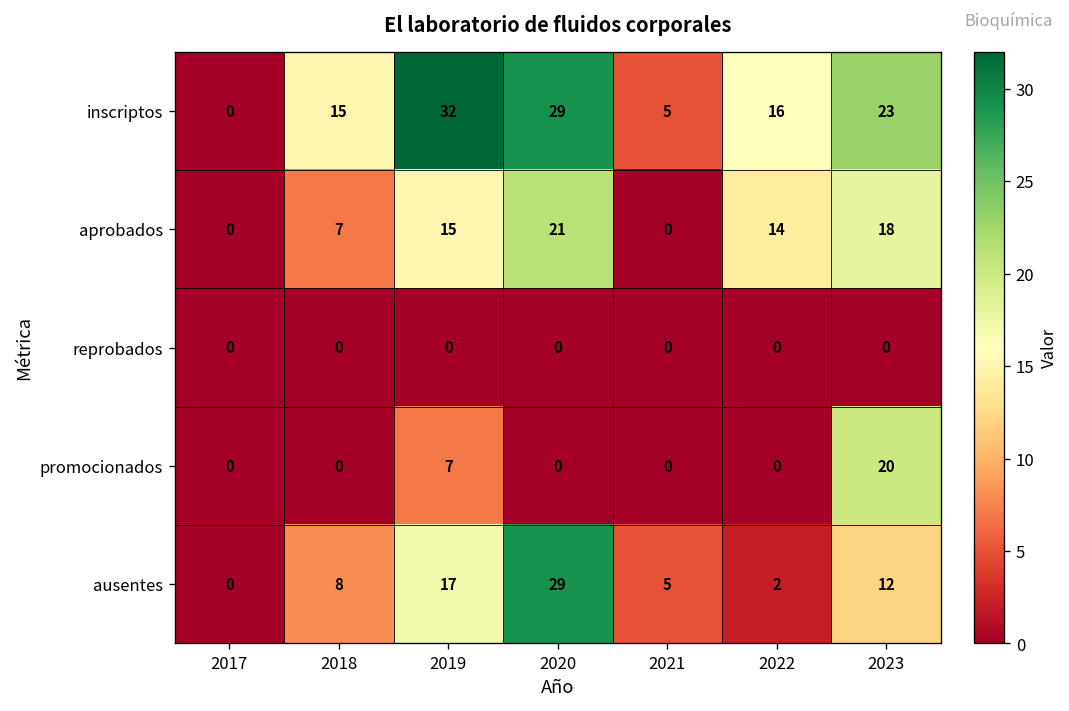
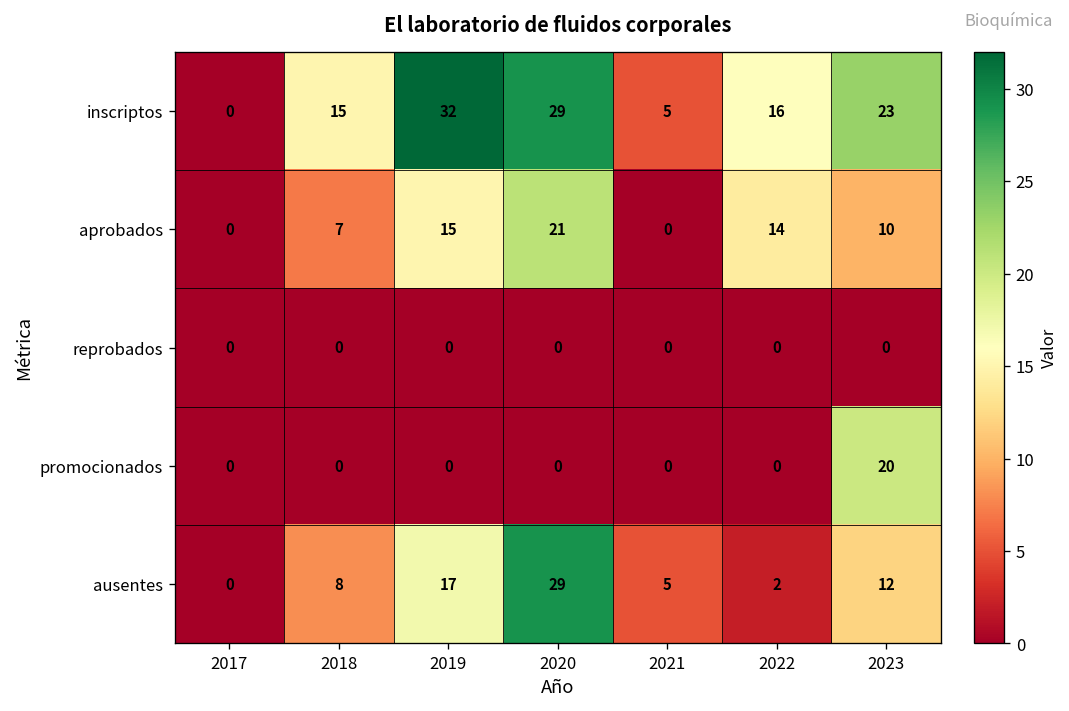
  {
    "inscriptos": {
      "2017": 0,
      "2018": 15,
      "2019": 32,
      "2020": 29,
      "2021": 5,
      "2022": 16,
      "2023": 23
    },
    "aprobados": {
      "2017": 0,
      "2018": 7,
      "2019": 15,
      "2020": 21,
      "2021": 0,
      "2022": 14,
-     "2023": 18
+     "2023": 10
    },
    "reprobados": {
      "2017": 0,
      "2018": 0,
      "2019": 0,
      "2020": 0,
      "2021": 0,
      "2022": 0,
      "2023": 0
    },
    "promocionados": {
      "2017": 0,
      "2018": 0,
-     "2019": 7,
+     "2019": 0,
      "2020": 0,
      "2021": 0,
      "2022": 0,
      "2023": 20
    },
    "ausentes": {
      "2017": 0,
      "2018": 8,
      "2019": 17,
      "2020": 29,
      "2021": 5,
      "2022": 2,
      "2023": 12
    }
  }
